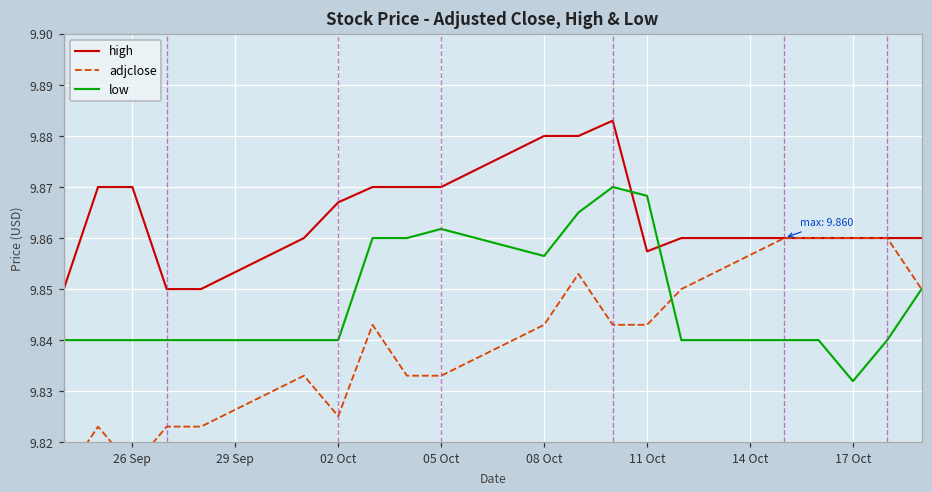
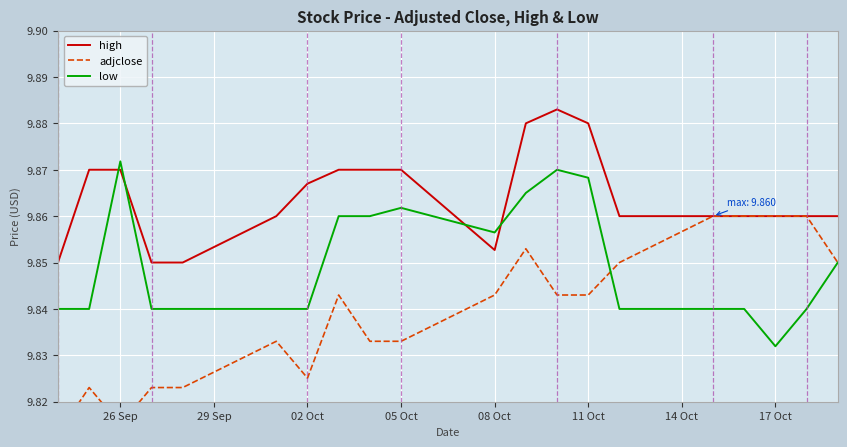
  {
    "high": {
      "26 Sep": 9.870,
      "02 Oct": 9.867,
      "05 Oct": 9.870,
-     "08 Oct": 9.880,
-     "11 Oct": 9.857
+     "08 Oct": 9.853,
+     "11 Oct": 9.880
    },
    "adjclose": {
      "02 Oct": 9.825,
      "05 Oct": 9.833,
      "08 Oct": 9.843,
      "11 Oct": 9.843
    },
    "low": {
-     "26 Sep": 9.840,
+     "26 Sep": 9.872,
      "02 Oct": 9.840,
      "05 Oct": 9.862,
      "08 Oct": 9.856,
      "11 Oct": 9.868,
      "17 Oct": 9.832
    }
  }
